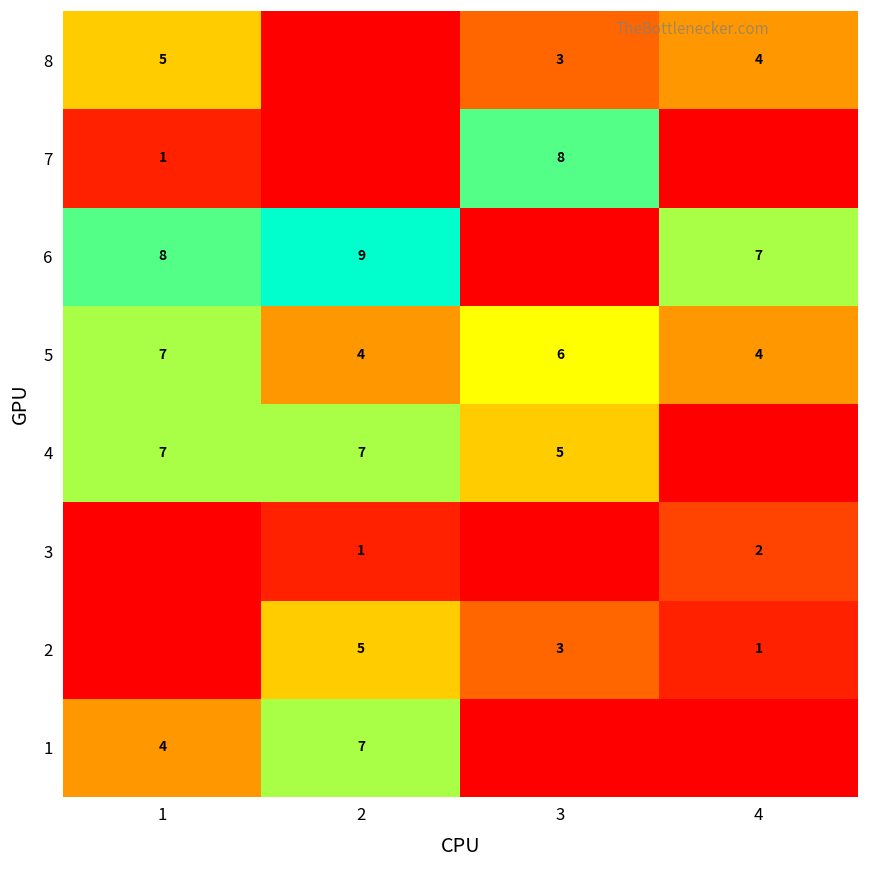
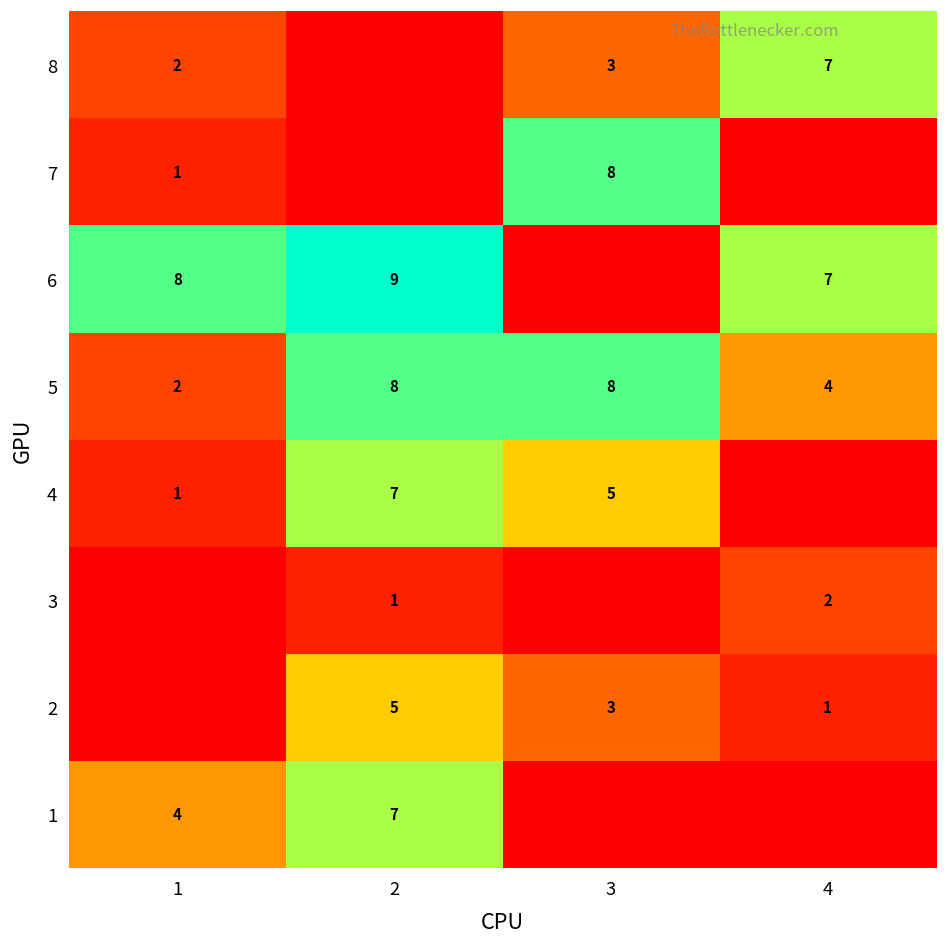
  {
    "8": {
-     "1": 5,
+     "1": 2,
      "3": 3,
-     "4": 4
+     "4": 7
    },
    "7": {
      "1": 1,
      "3": 8
    },
    "6": {
      "1": 8,
      "2": 9,
      "4": 7
    },
    "5": {
-     "1": 7,
-     "2": 4,
-     "3": 6,
+     "1": 2,
+     "2": 8,
+     "3": 8,
      "4": 4
    },
    "4": {
-     "1": 7,
+     "1": 1,
      "2": 7,
      "3": 5
    },
    "3": {
      "2": 1,
      "4": 2
    },
    "2": {
      "2": 5,
      "3": 3,
      "4": 1
    },
    "1": {
      "1": 4,
      "2": 7
    }
  }
